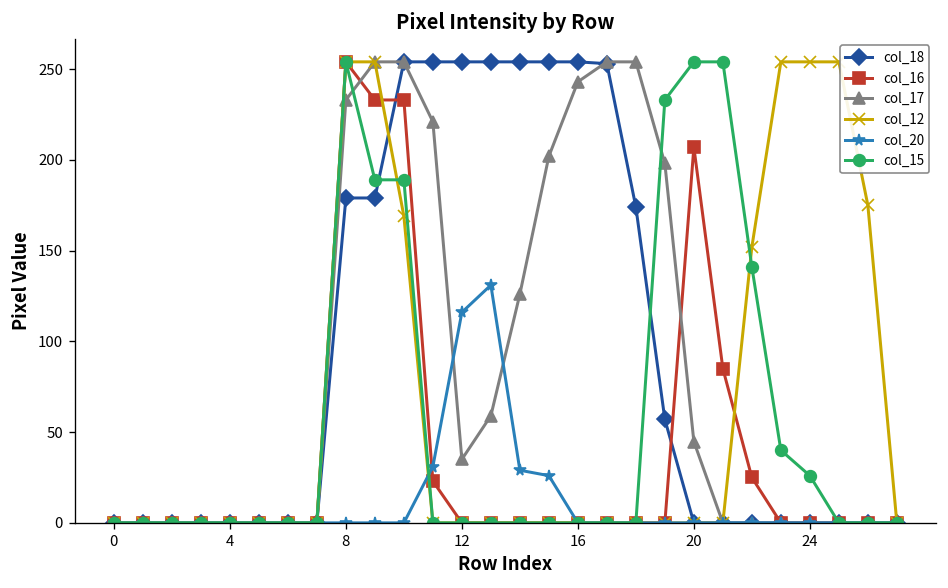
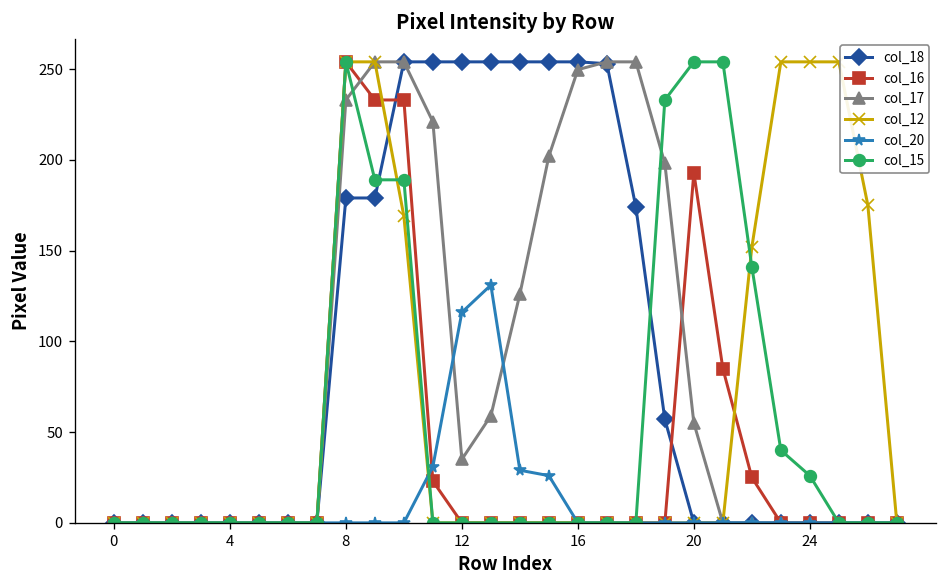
  {
    "col_16": {
-     "20": 207
+     "20": 193
    },
    "col_17": {
      "8": 233,
      "12": 35,
-     "16": 243,
-     "20": 45
+     "16": 250,
+     "20": 55
    },
    "col_12": {
      "24": 254
    },
    "col_15": {
      "20": 254,
      "24": 26
    }
  }
